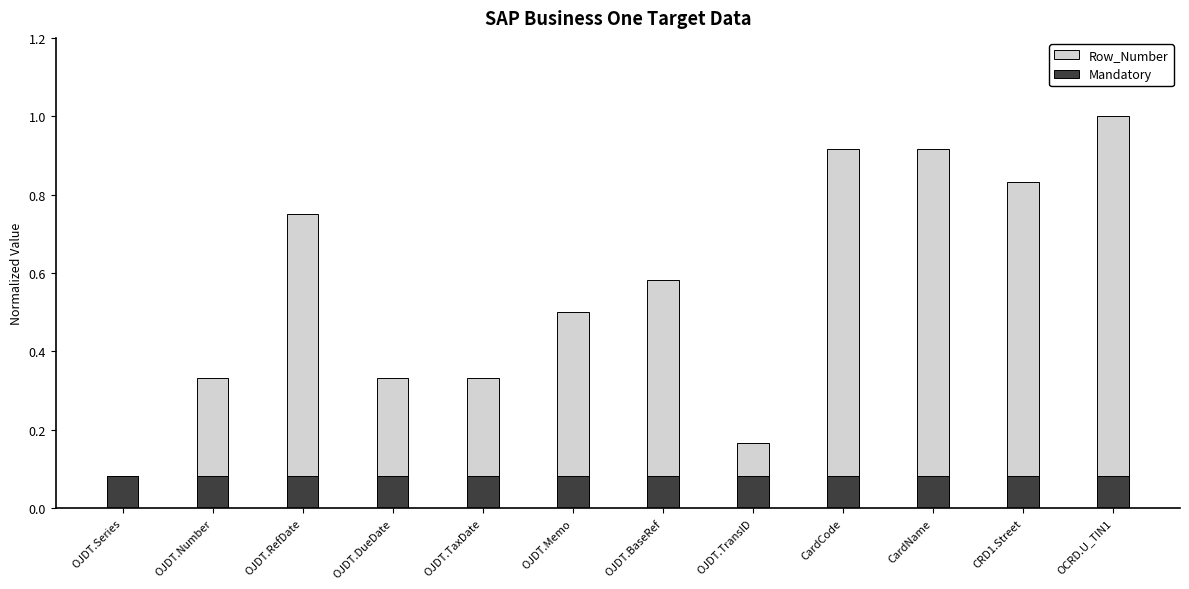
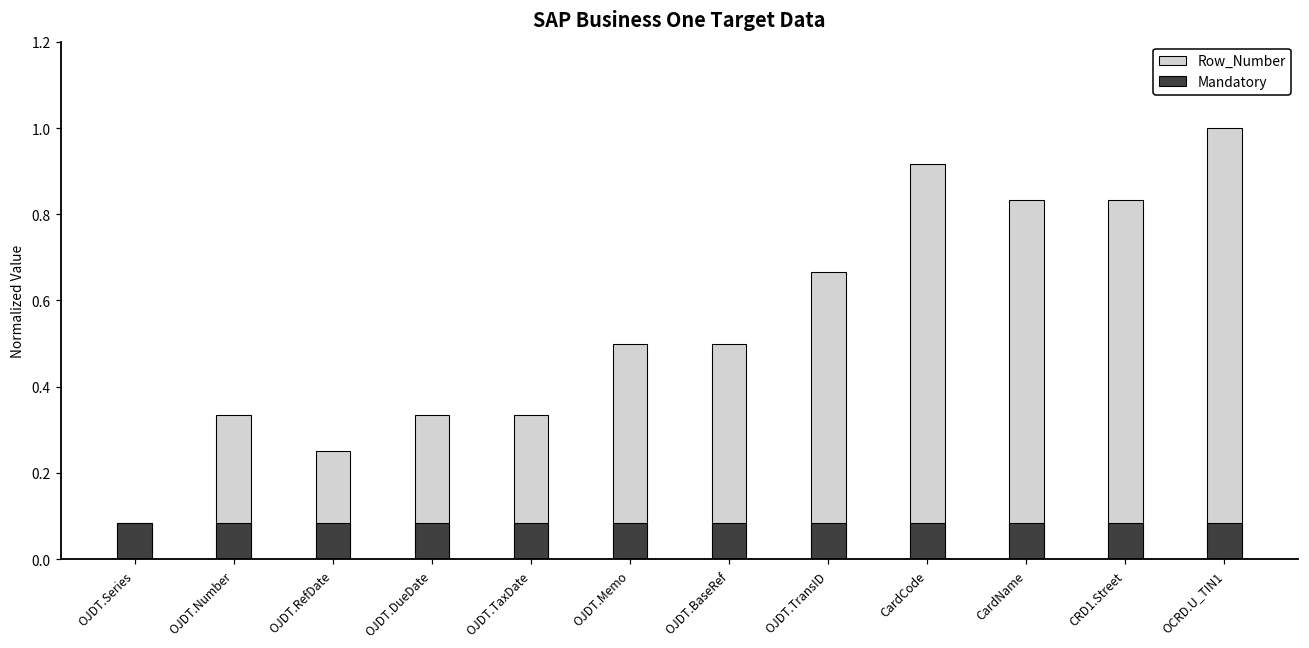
  {
    "Row_Number": {
      "OJDT.Series": 0.08,
      "OJDT.Number": 0.33,
-     "OJDT.RefDate": 0.75,
+     "OJDT.RefDate": 0.25,
      "OJDT.DueDate": 0.33,
      "OJDT.TaxDate": 0.33,
      "OJDT.Memo": 0.50,
-     "OJDT.BaseRef": 0.58,
-     "OJDT.TransID": 0.17,
+     "OJDT.BaseRef": 0.50,
+     "OJDT.TransID": 0.67,
      "CardCode": 0.92,
-     "CardName": 0.92,
+     "CardName": 0.83,
      "CRD1.Street": 0.83,
      "OCRD.U_TIN1": 1.00
    },
    "Mandatory": {
      "OJDT.Series": 0.08
    }
  }
